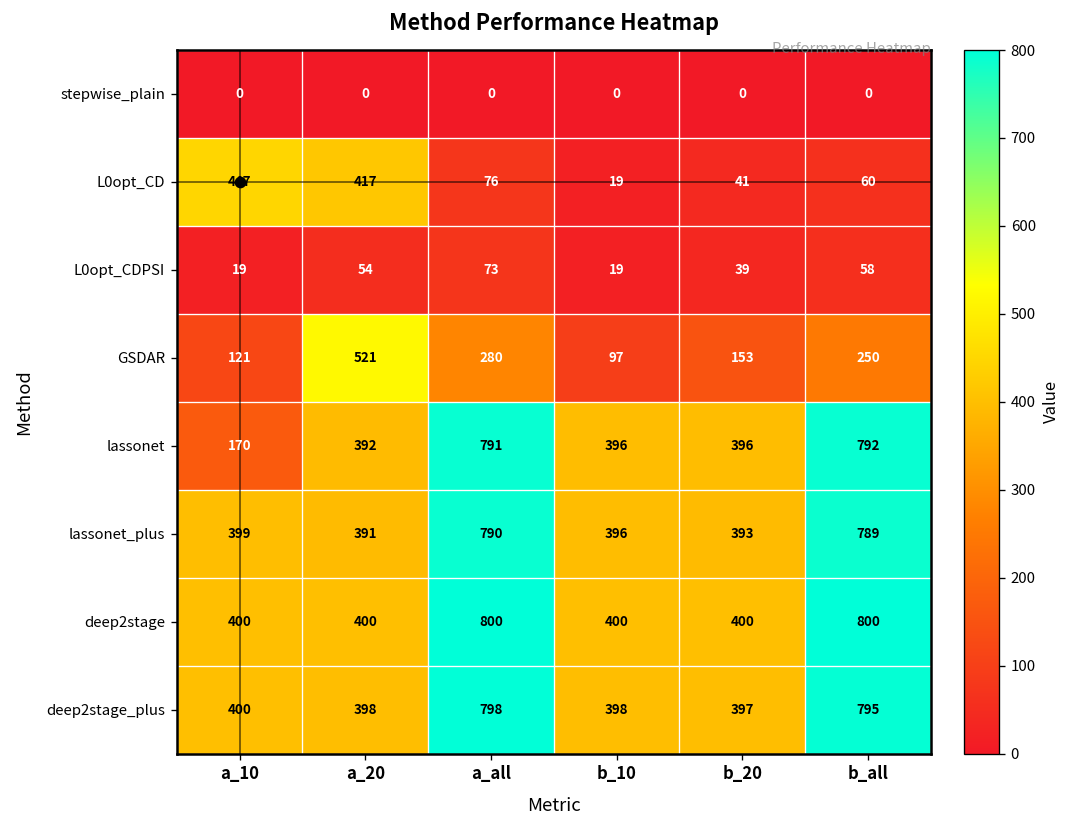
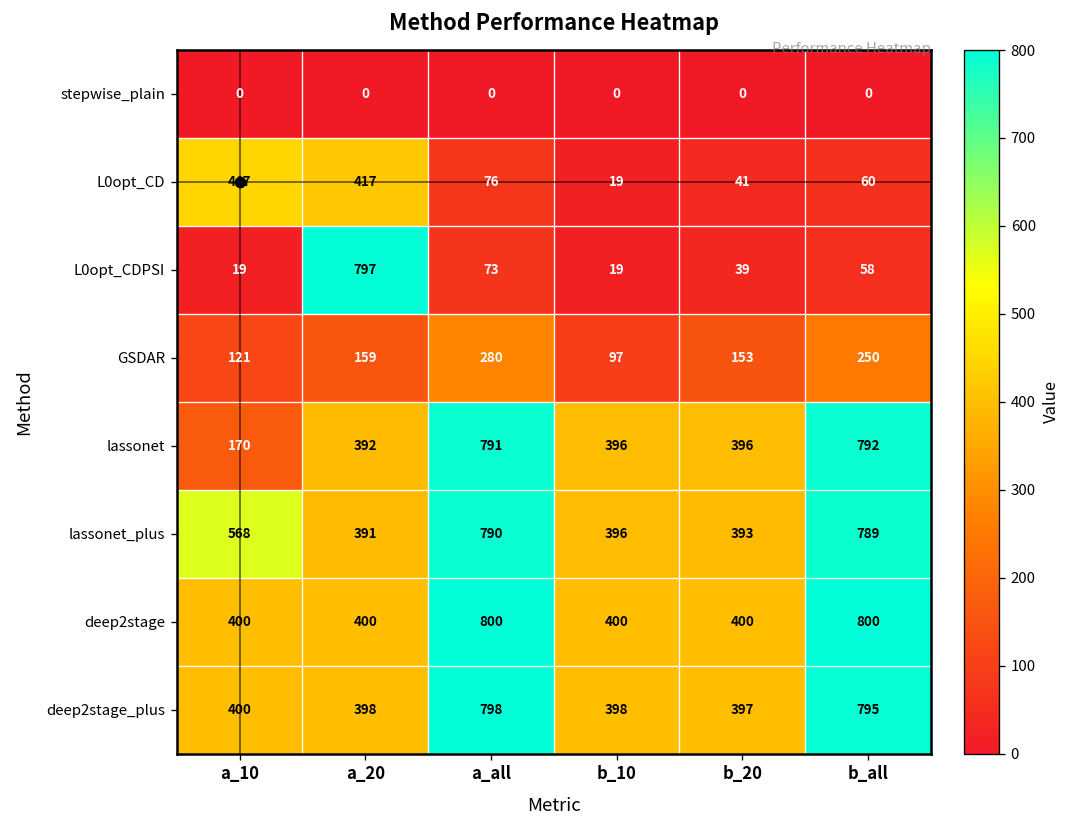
  {
    "stepwise_plain": {
      "a_10": 0,
      "a_20": 0,
      "a_all": 0,
      "b_10": 0,
      "b_20": 0,
      "b_all": 0
    },
    "L0opt_CD": {
      "a_20": 417,
      "a_all": 76,
      "b_10": 19,
      "b_20": 41,
      "b_all": 60
    },
    "L0opt_CDPSI": {
      "a_10": 19,
-     "a_20": 54,
+     "a_20": 797,
      "a_all": 73,
      "b_10": 19,
      "b_20": 39,
      "b_all": 58
    },
    "GSDAR": {
      "a_10": 121,
-     "a_20": 521,
+     "a_20": 159,
      "a_all": 280,
      "b_10": 97,
      "b_20": 153,
      "b_all": 250
    },
    "lassonet": {
      "a_10": 170,
      "a_20": 392,
      "a_all": 791,
      "b_10": 396,
      "b_20": 396,
      "b_all": 792
    },
    "lassonet_plus": {
-     "a_10": 399,
+     "a_10": 568,
      "a_20": 391,
      "a_all": 790,
      "b_10": 396,
      "b_20": 393,
      "b_all": 789
    },
    "deep2stage": {
      "a_10": 400,
      "a_20": 400,
      "a_all": 800,
      "b_10": 400,
      "b_20": 400,
      "b_all": 800
    },
    "deep2stage_plus": {
      "a_10": 400,
      "a_20": 398,
      "a_all": 798,
      "b_10": 398,
      "b_20": 397,
      "b_all": 795
    }
  }
